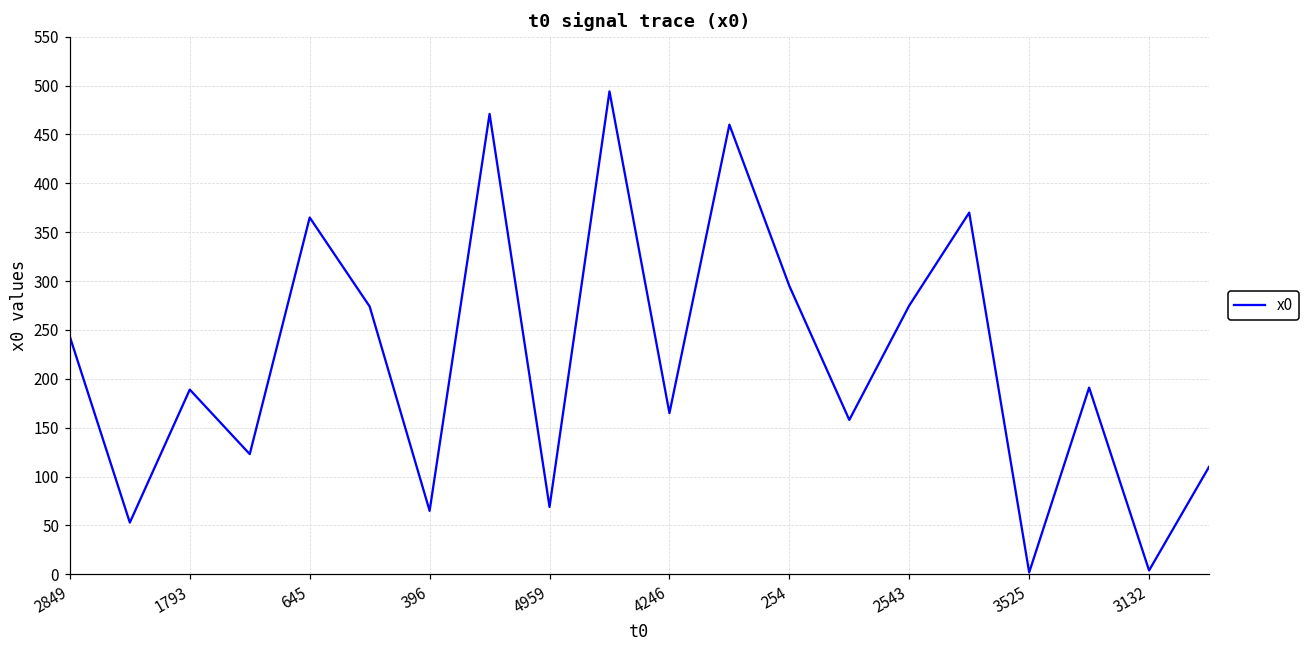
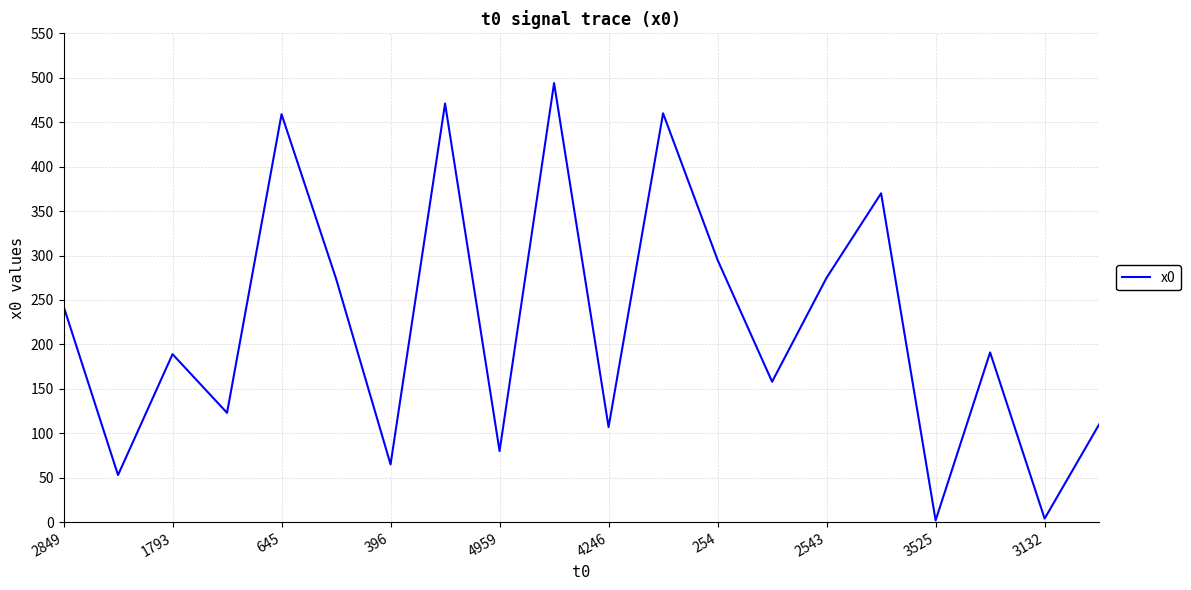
  {
    "2849": 240,
    "1793": 190,
-   "645": 370,
+   "645": 460,
    "396": 70,
-   "4959": 70,
-   "4246": 170,
+   "4959": 80,
+   "4246": 110,
    "254": 300,
    "2543": 280,
    "3525": 0,
    "3132": 0
  }
